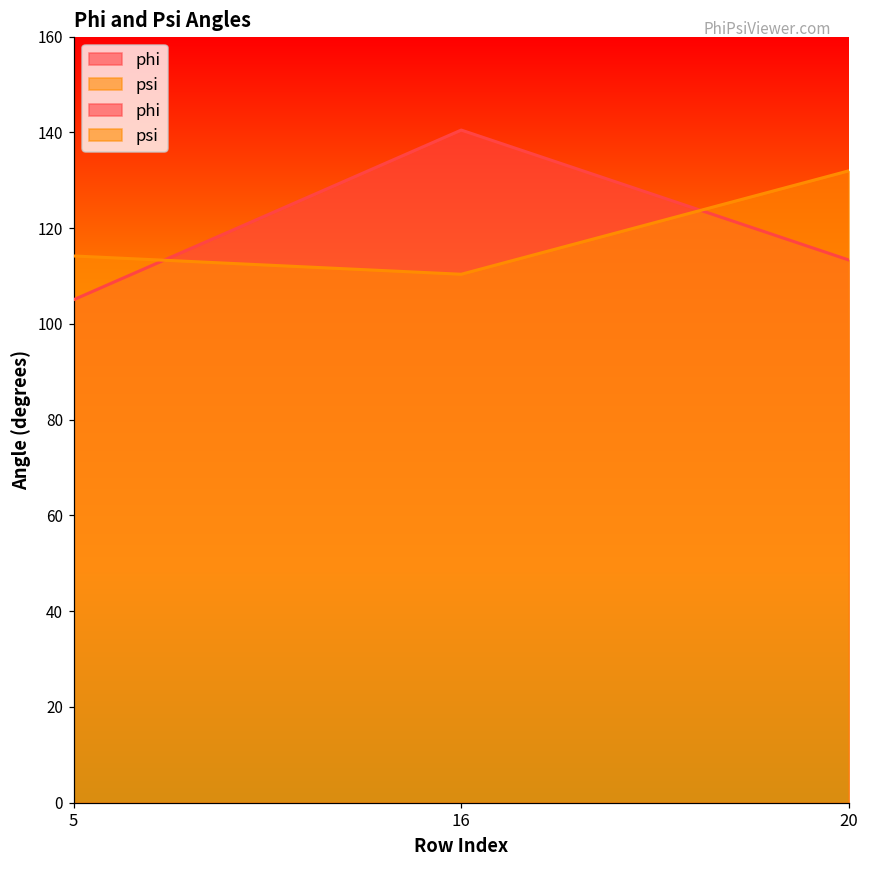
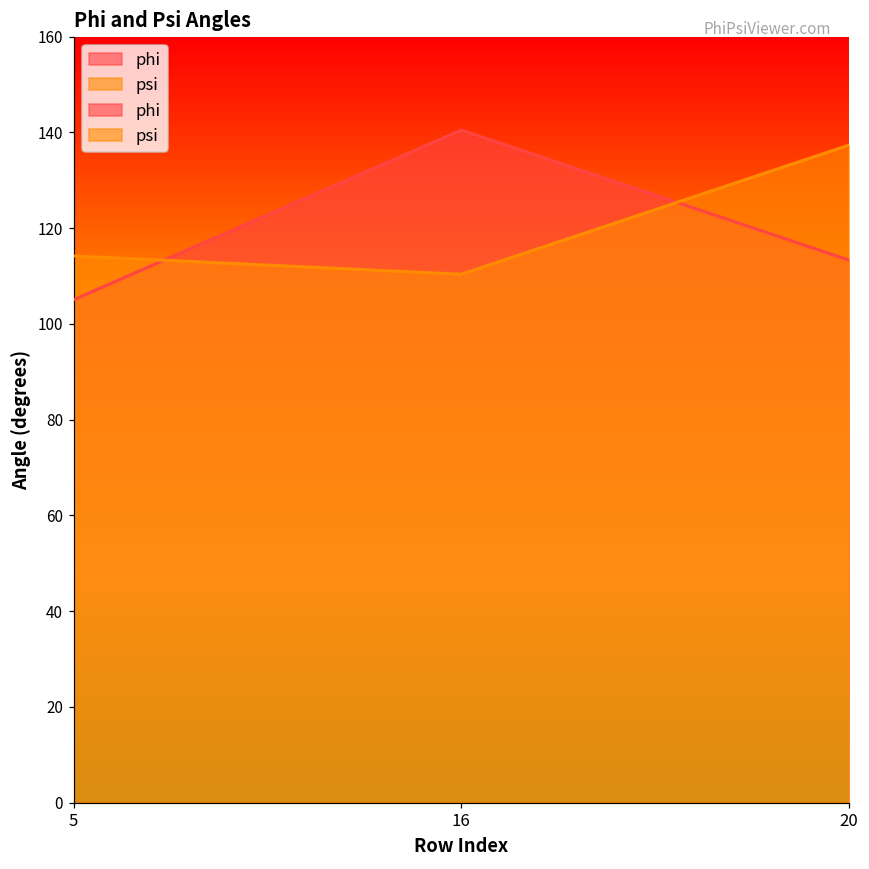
  {
    "phi": {
      "5": 105,
      "16": 140,
      "20": 113
    },
    "psi": {
      "5": 114,
      "16": 110,
-     "20": 132
+     "20": 137
    }
  }
